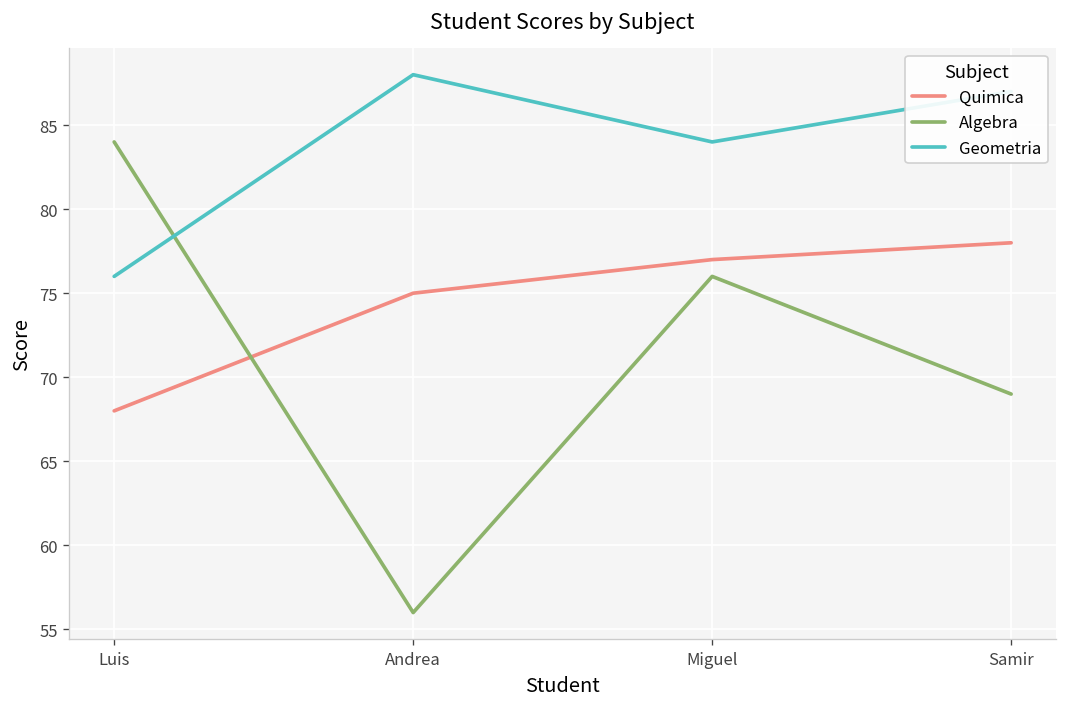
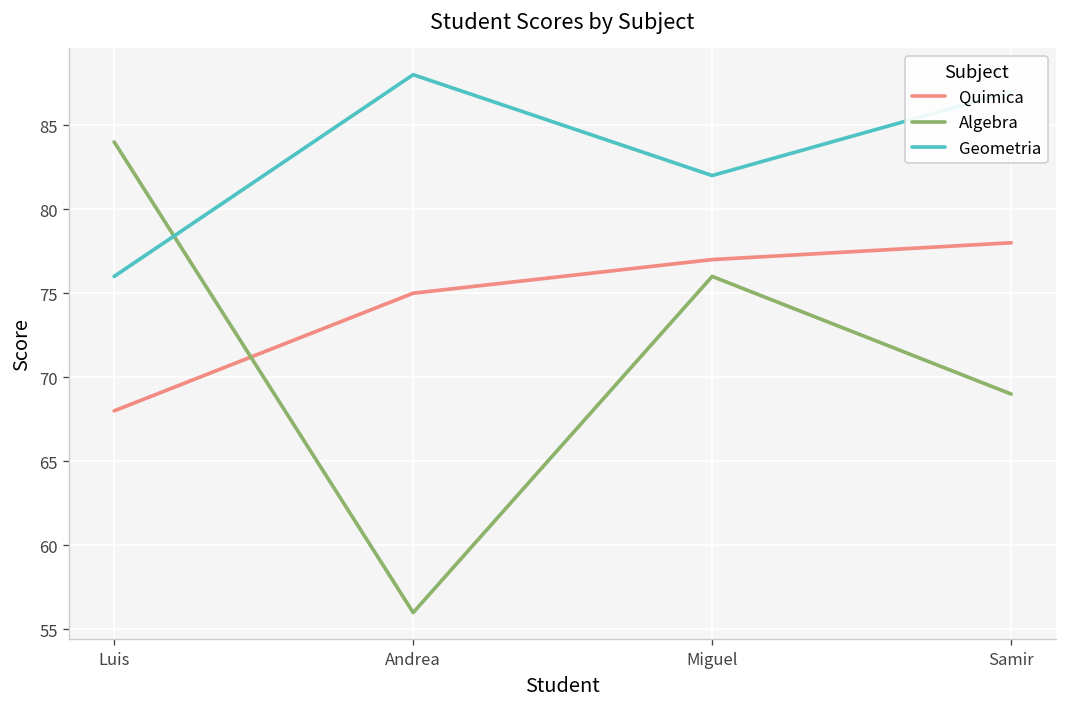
  {
    "Quimica": {
      "Luis": 68,
      "Andrea": 75,
      "Miguel": 77,
      "Samir": 78
    },
    "Algebra": {
      "Luis": 84,
      "Andrea": 56,
      "Miguel": 76,
      "Samir": 69
    },
    "Geometria": {
      "Luis": 76,
      "Andrea": 88,
-     "Miguel": 84
+     "Miguel": 82
    }
  }
